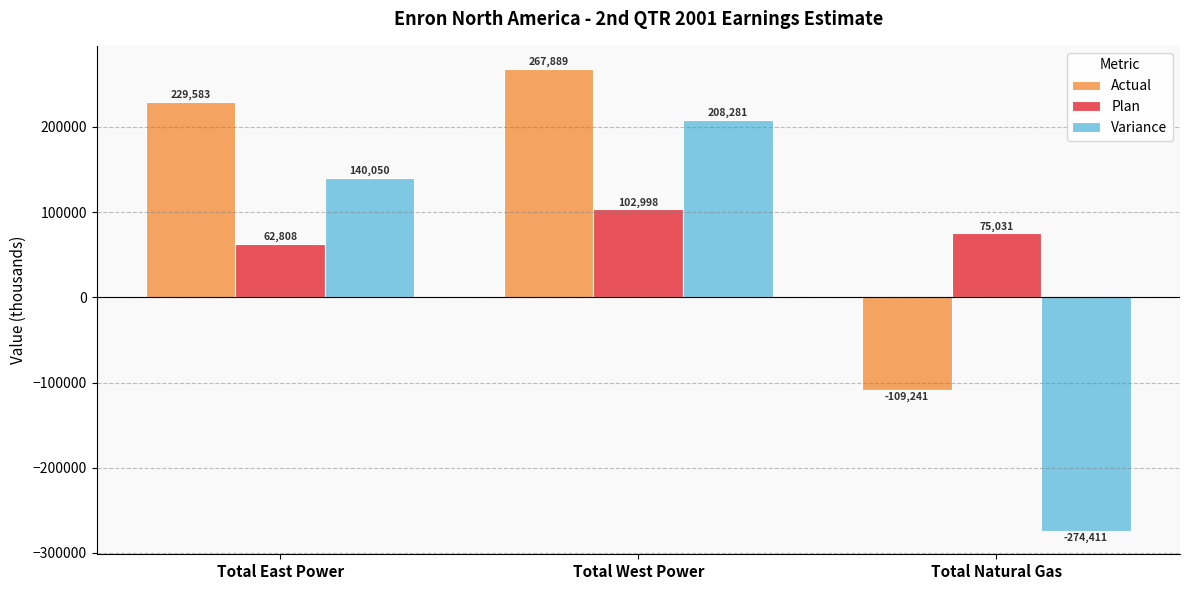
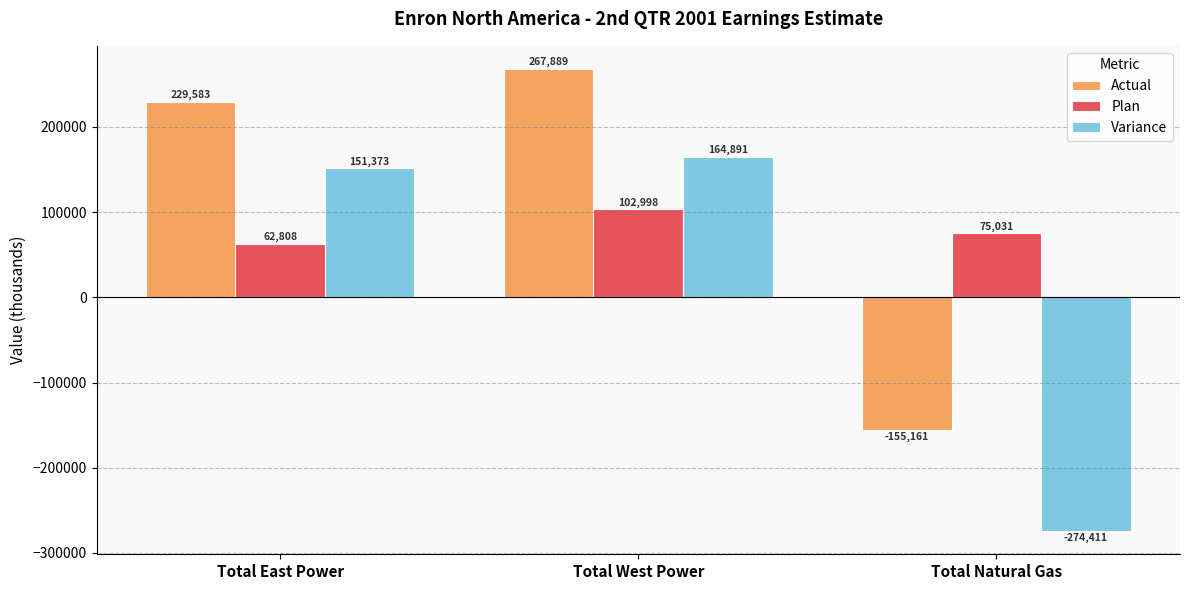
  {
    "Actual": {
      "Total East Power": "229,583",
      "Total West Power": "267,889",
-     "Total Natural Gas": "-109,241"
+     "Total Natural Gas": "-155,161"
    },
    "Plan": {
      "Total East Power": "62,808",
      "Total West Power": "102,998",
      "Total Natural Gas": "75,031"
    },
    "Variance": {
-     "Total East Power": "140,050",
-     "Total West Power": "208,281",
+     "Total East Power": "151,373",
+     "Total West Power": "164,891",
      "Total Natural Gas": "-274,411"
    }
  }
